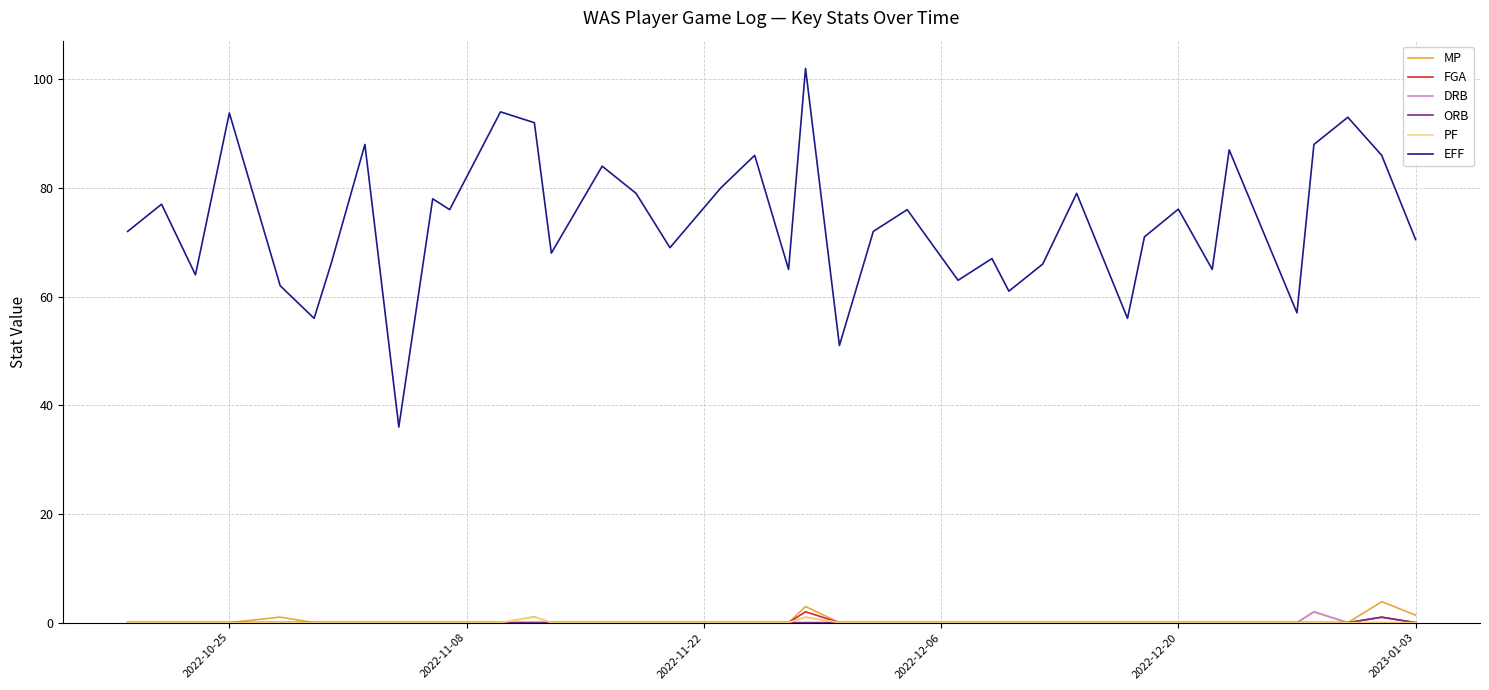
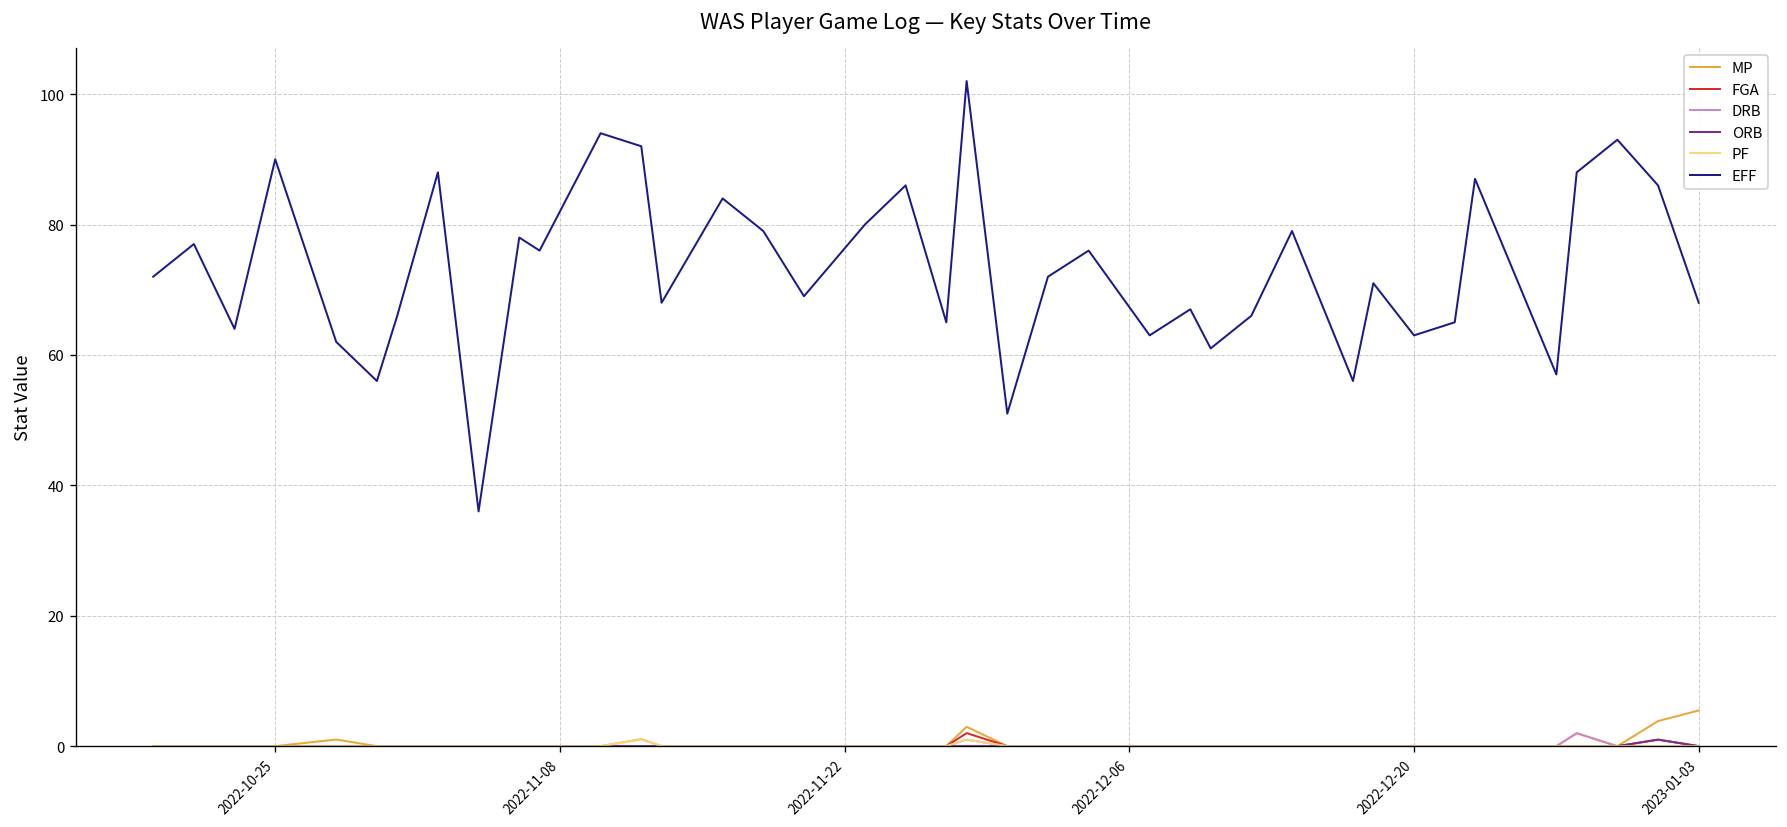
  {
    "MP": {
-     "2023-01-03": 1
+     "2023-01-03": 5
    },
    "EFF": {
-     "2022-10-25": 94,
-     "2022-12-20": 76,
-     "2023-01-03": 71
+     "2022-10-25": 90,
+     "2022-12-20": 63,
+     "2023-01-03": 68
    }
  }
